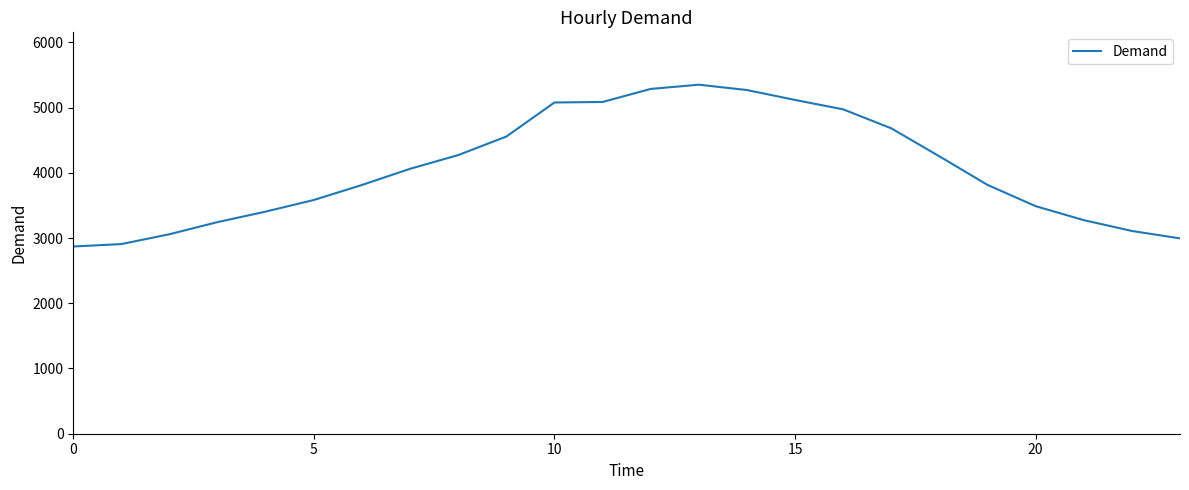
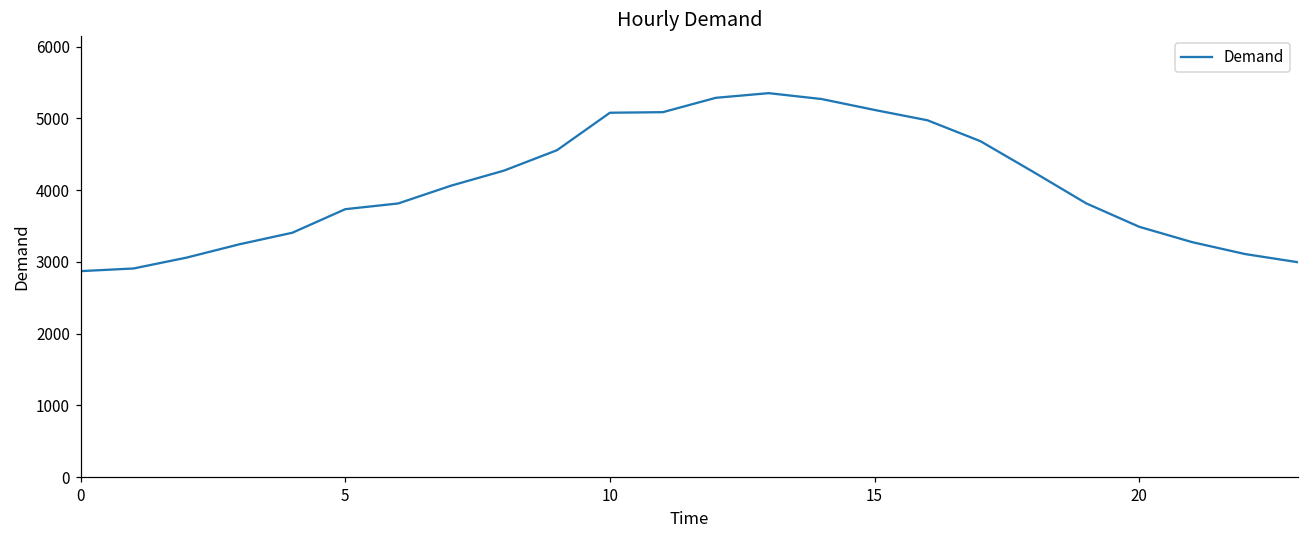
  {
    "0": 2900,
-   "5": 3600,
+   "5": 3700,
    "10": 5100,
    "15": 5100,
    "20": 3500
  }
